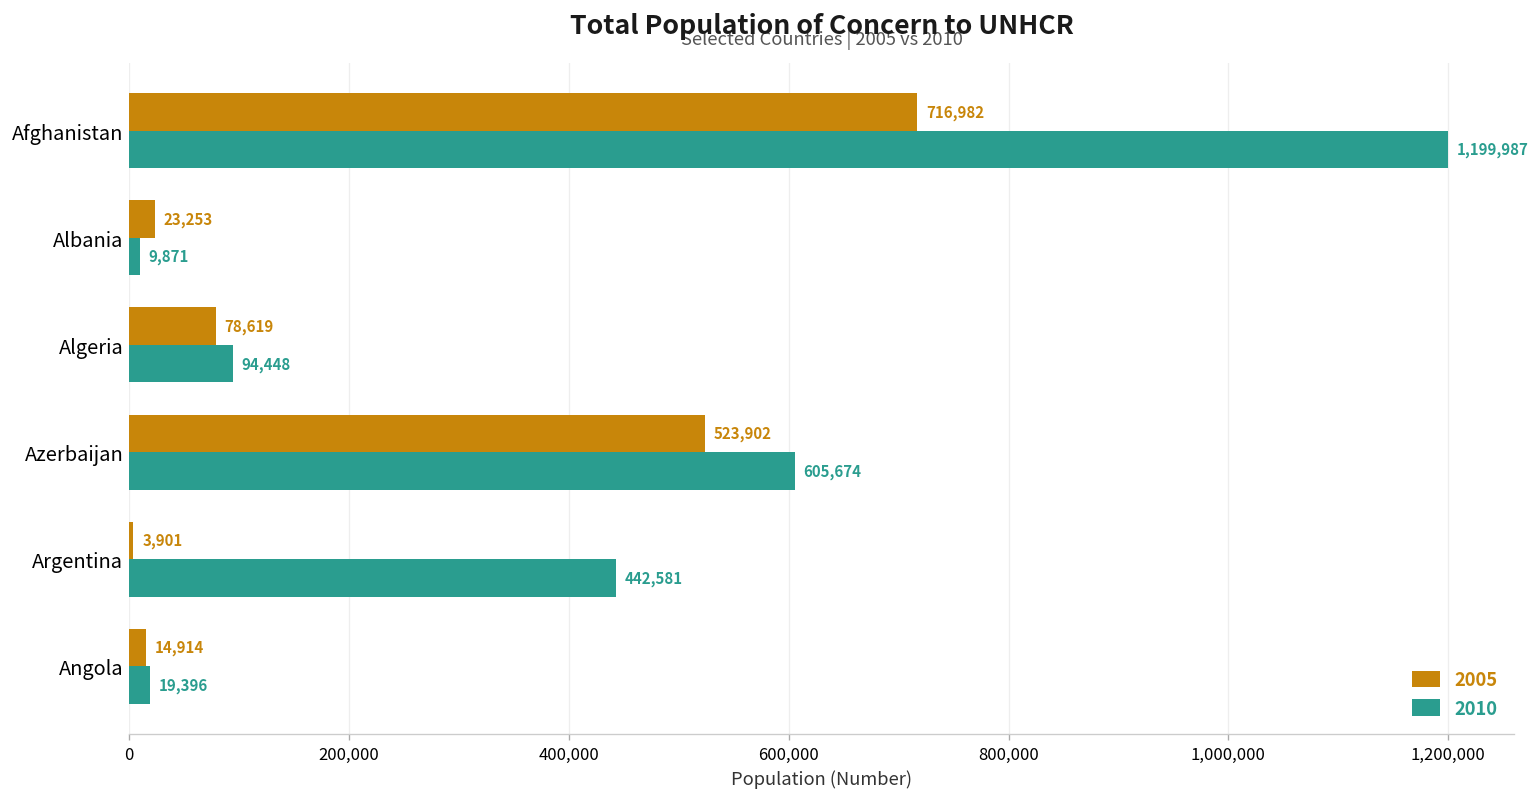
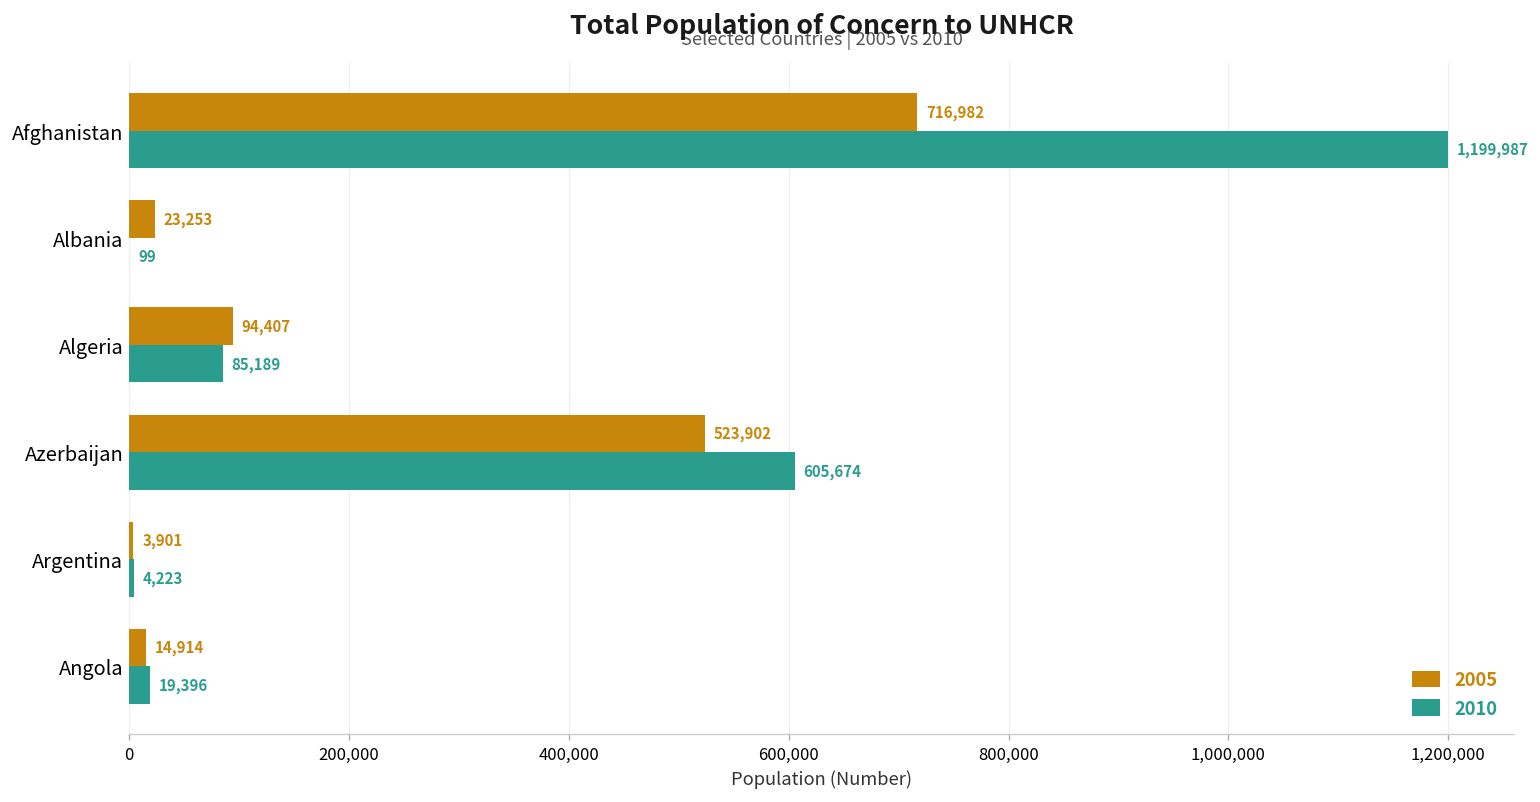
  {
    "2005": {
      "Afghanistan": "716,982",
      "Albania": "23,253",
-     "Algeria": "78,619",
+     "Algeria": "94,407",
      "Azerbaijan": "523,902",
      "Argentina": "3,901",
      "Angola": "14,914"
    },
    "2010": {
      "Afghanistan": "1,199,987",
-     "Albania": "9,871",
-     "Algeria": "94,448",
+     "Albania": "99",
+     "Algeria": "85,189",
      "Azerbaijan": "605,674",
-     "Argentina": "442,581",
+     "Argentina": "4,223",
      "Angola": "19,396"
    }
  }
